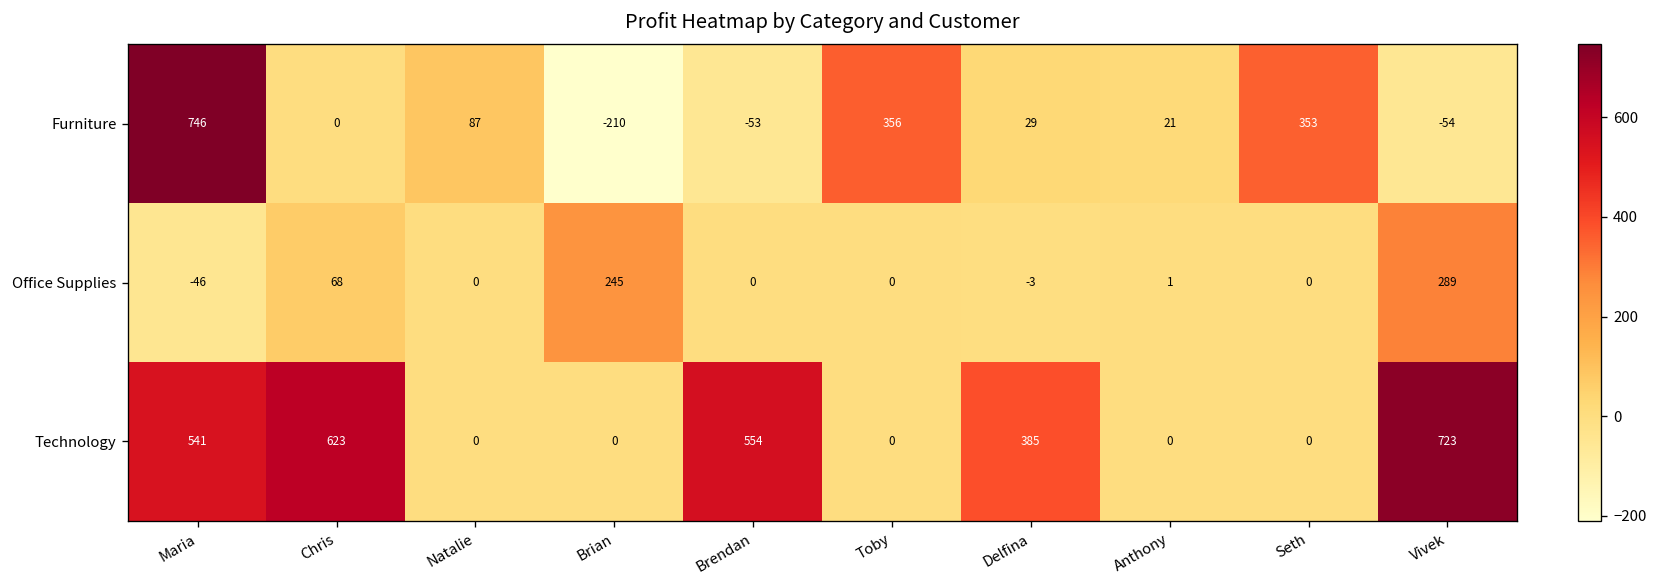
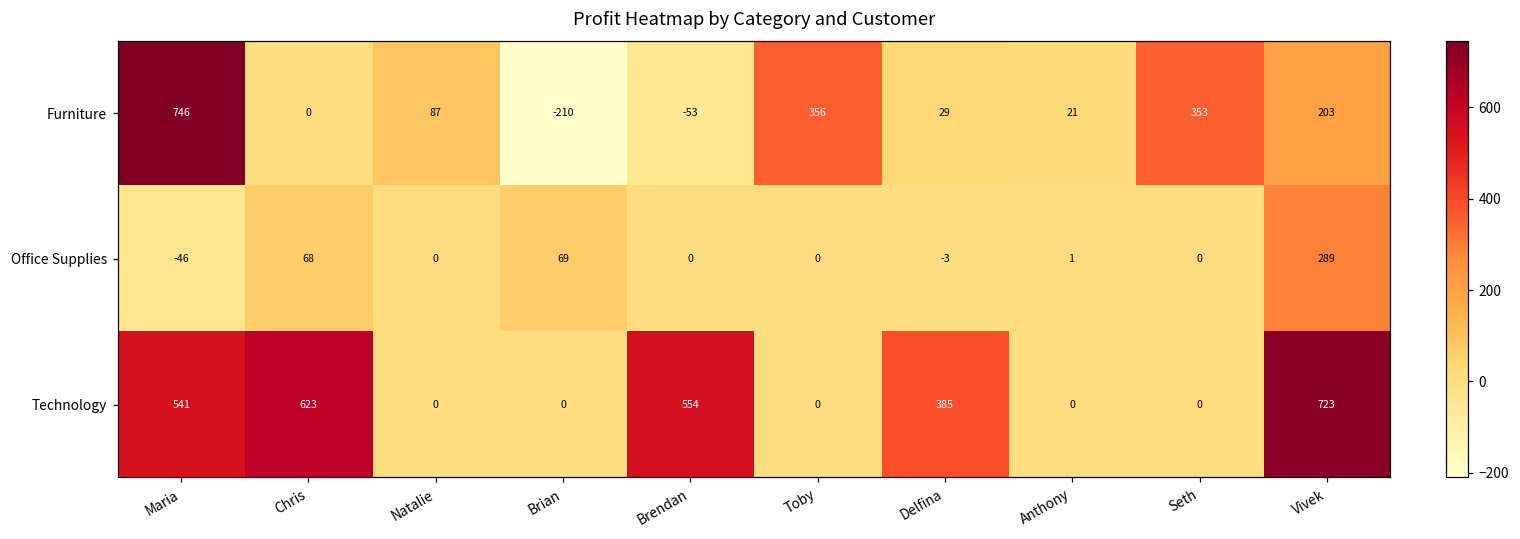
  {
    "Furniture": {
      "Maria": 746,
      "Chris": 0,
      "Natalie": 87,
      "Brian": -210,
      "Brendan": -53,
      "Toby": 356,
      "Delfina": 29,
      "Anthony": 21,
      "Seth": 353,
-     "Vivek": -54
+     "Vivek": 203
    },
    "Office Supplies": {
      "Maria": -46,
      "Chris": 68,
      "Natalie": 0,
-     "Brian": 245,
+     "Brian": 69,
      "Brendan": 0,
      "Toby": 0,
      "Delfina": -3,
      "Anthony": 1,
      "Seth": 0,
      "Vivek": 289
    },
    "Technology": {
      "Maria": 541,
      "Chris": 623,
      "Natalie": 0,
      "Brian": 0,
      "Brendan": 554,
      "Toby": 0,
      "Delfina": 385,
      "Anthony": 0,
      "Seth": 0,
      "Vivek": 723
    }
  }
